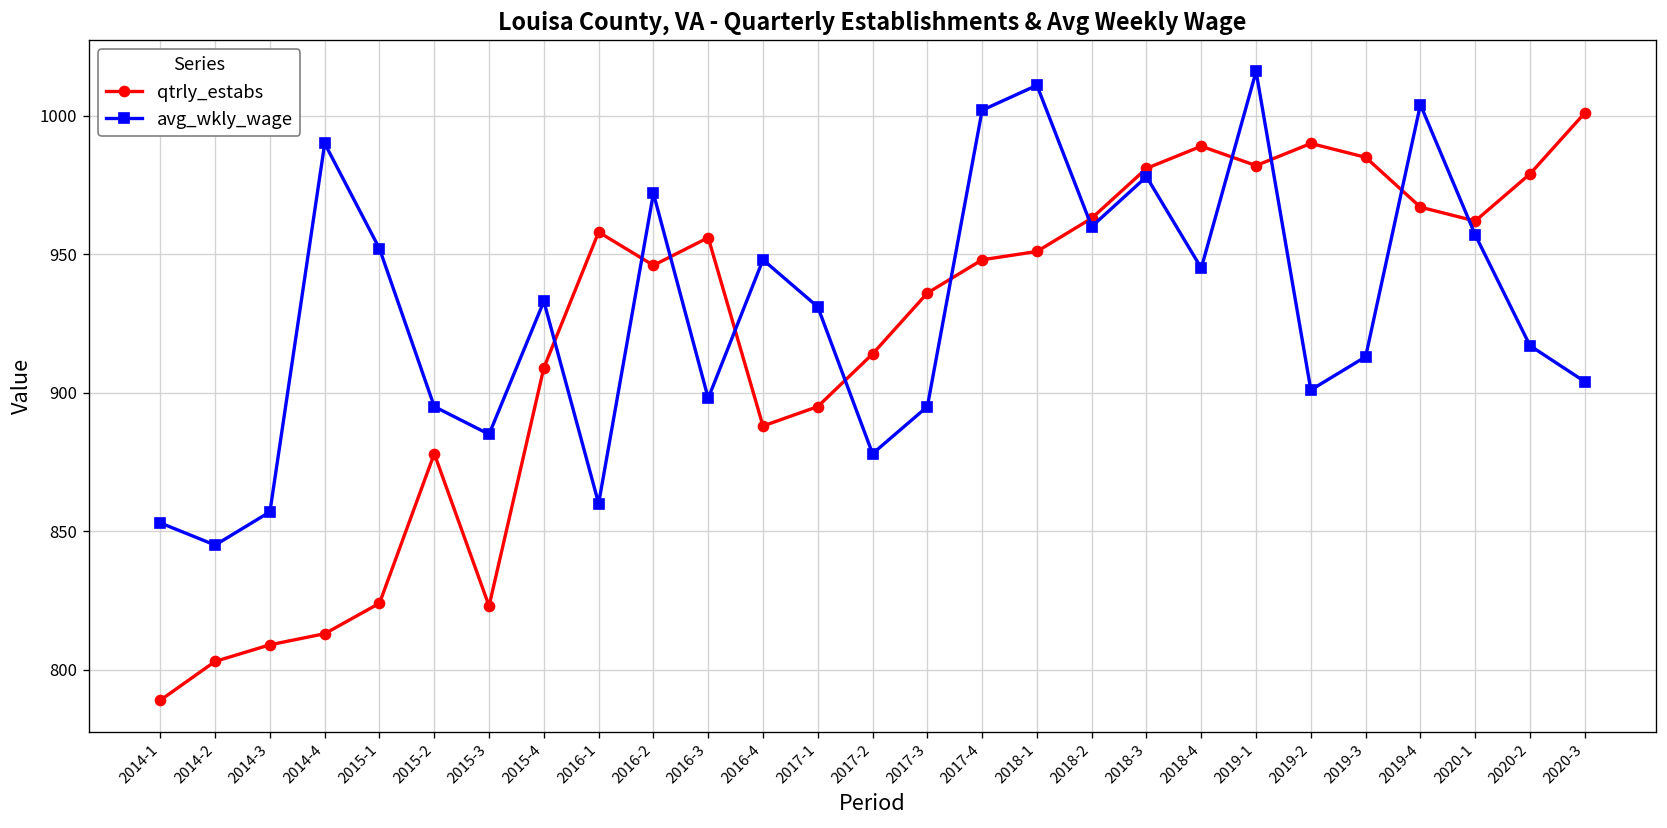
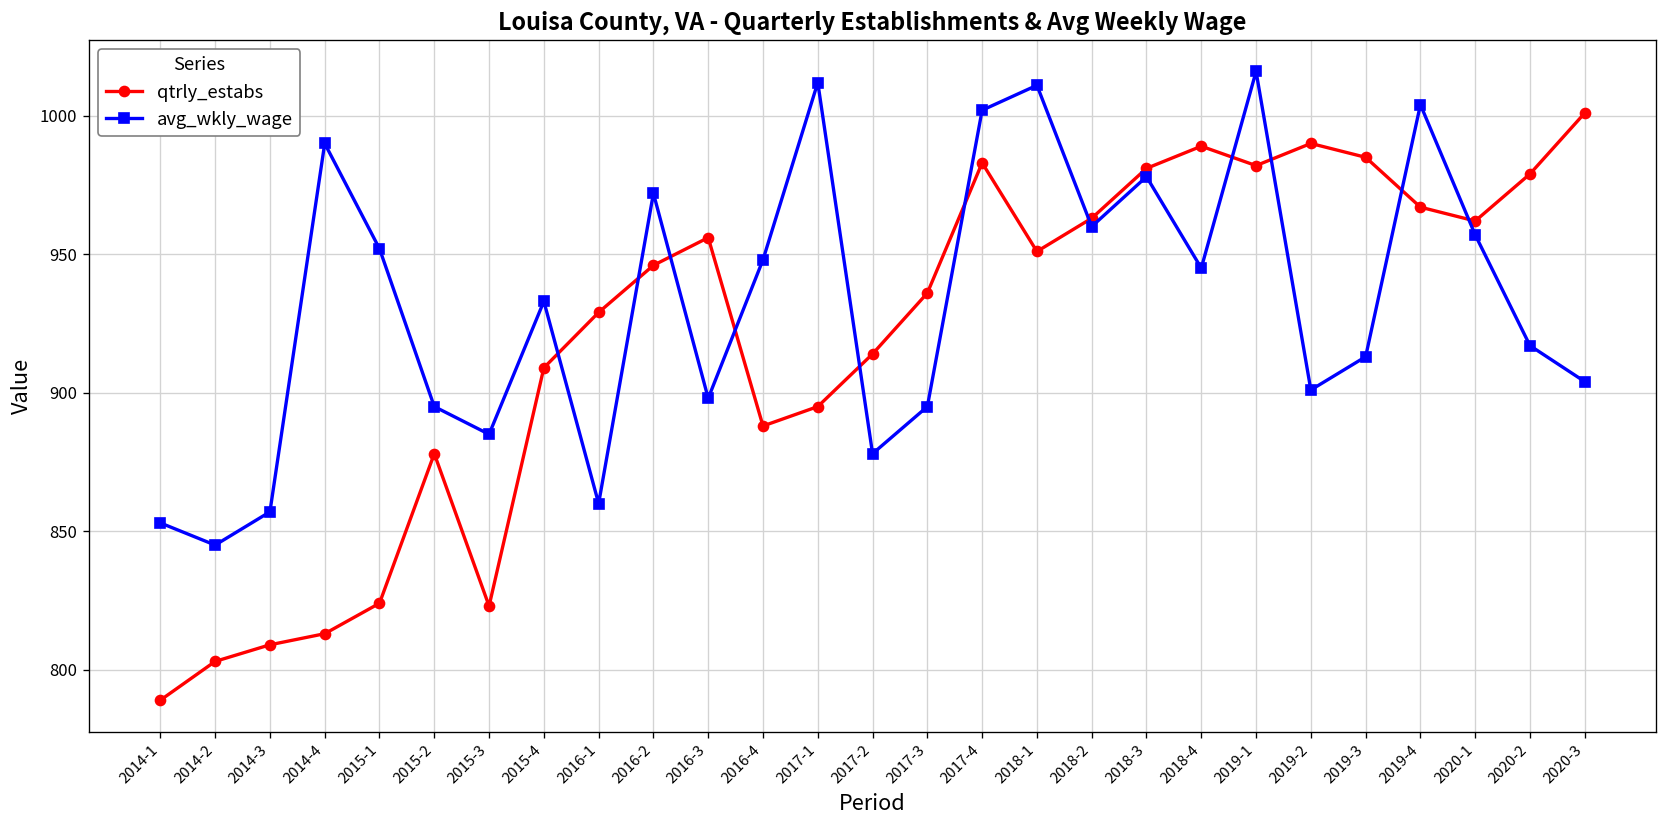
  {
    "qtrly_estabs": {
      "2014-1": 789,
      "2014-2": 803,
      "2014-3": 809,
      "2014-4": 813,
      "2015-1": 824,
      "2015-2": 878,
      "2015-3": 823,
      "2015-4": 909,
-     "2016-1": 958,
+     "2016-1": 929,
      "2016-2": 946,
      "2016-3": 956,
      "2016-4": 888,
      "2017-1": 895,
      "2017-2": 914,
      "2017-3": 936,
-     "2017-4": 948,
+     "2017-4": 983,
      "2018-1": 951,
      "2018-2": 963,
      "2018-3": 981,
      "2018-4": 989,
      "2019-1": 982,
      "2019-2": 990,
      "2019-3": 985,
      "2019-4": 967,
      "2020-1": 962,
      "2020-2": 979,
      "2020-3": 1001
    },
    "avg_wkly_wage": {
      "2014-1": 853,
      "2014-2": 845,
      "2014-3": 857,
      "2014-4": 990,
      "2015-1": 952,
      "2015-2": 895,
      "2015-3": 885,
      "2015-4": 933,
      "2016-1": 860,
      "2016-2": 972,
      "2016-3": 898,
      "2016-4": 948,
-     "2017-1": 931,
+     "2017-1": 1012,
      "2017-2": 878,
      "2017-3": 895,
      "2017-4": 1002,
      "2018-1": 1011,
      "2018-2": 960,
      "2018-3": 978,
      "2018-4": 945,
      "2019-1": 1016,
      "2019-2": 901,
      "2019-3": 913,
      "2019-4": 1004,
      "2020-1": 957,
      "2020-2": 917,
      "2020-3": 904
    }
  }
